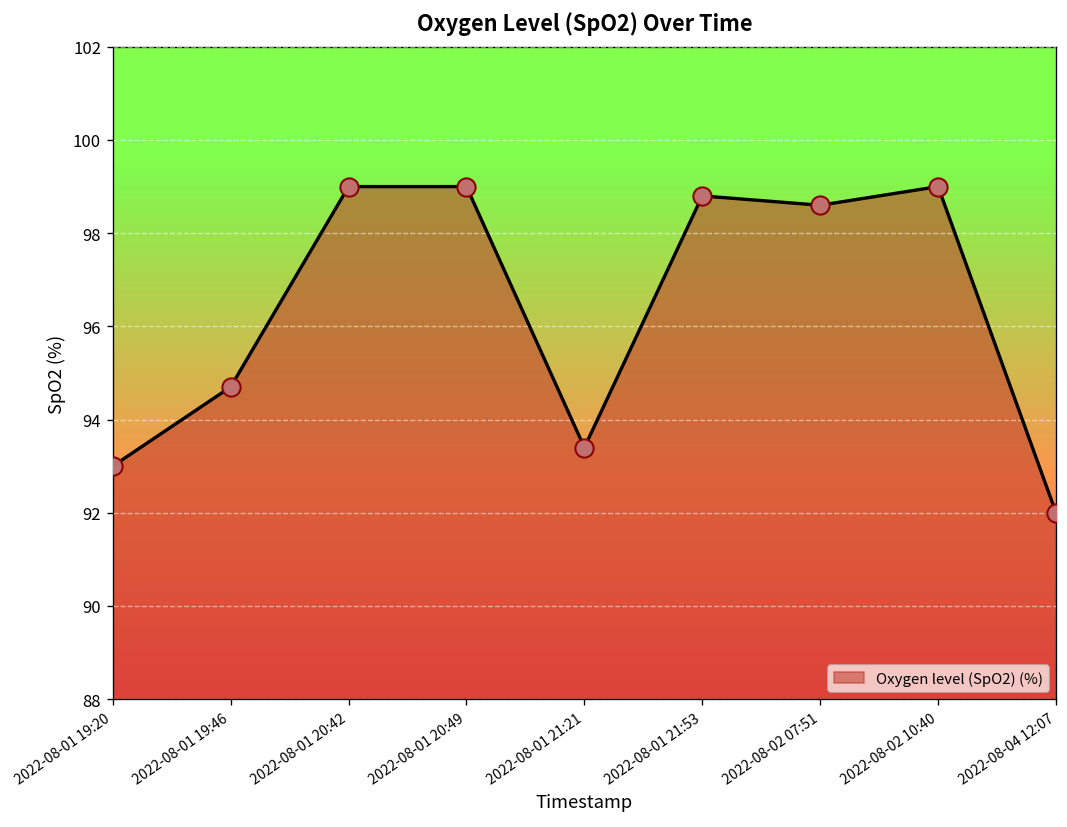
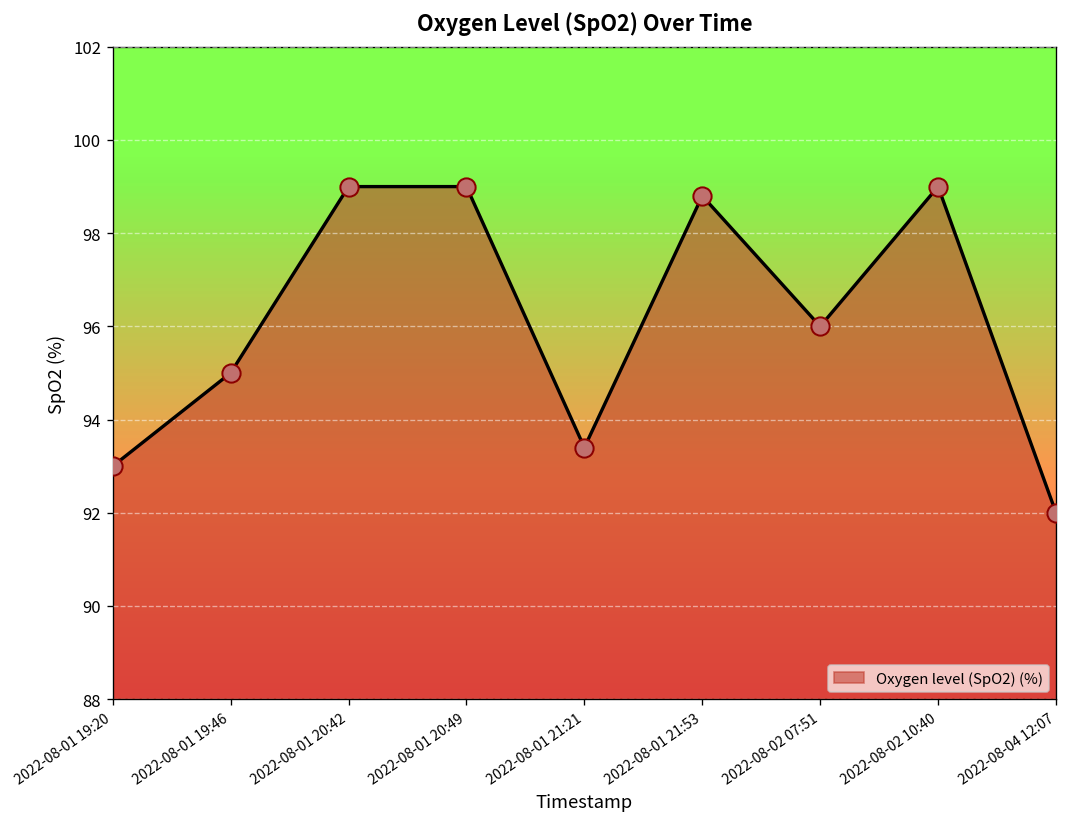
  {
    "2022-08-01 19:20": 93.0,
-   "2022-08-01 19:46": 94.7,
+   "2022-08-01 19:46": 95.0,
    "2022-08-01 20:42": 99.0,
    "2022-08-01 20:49": 99.0,
    "2022-08-01 21:21": 93.4,
    "2022-08-01 21:53": 98.8,
-   "2022-08-02 07:51": 98.6,
+   "2022-08-02 07:51": 96.0,
    "2022-08-02 10:40": 99.0,
    "2022-08-04 12:07": 92.0
  }
